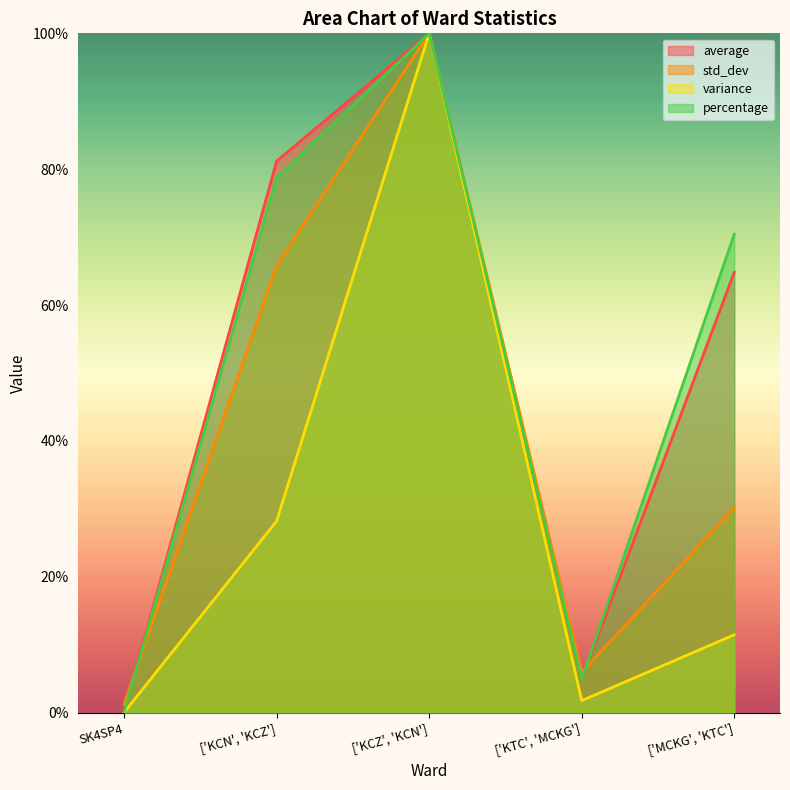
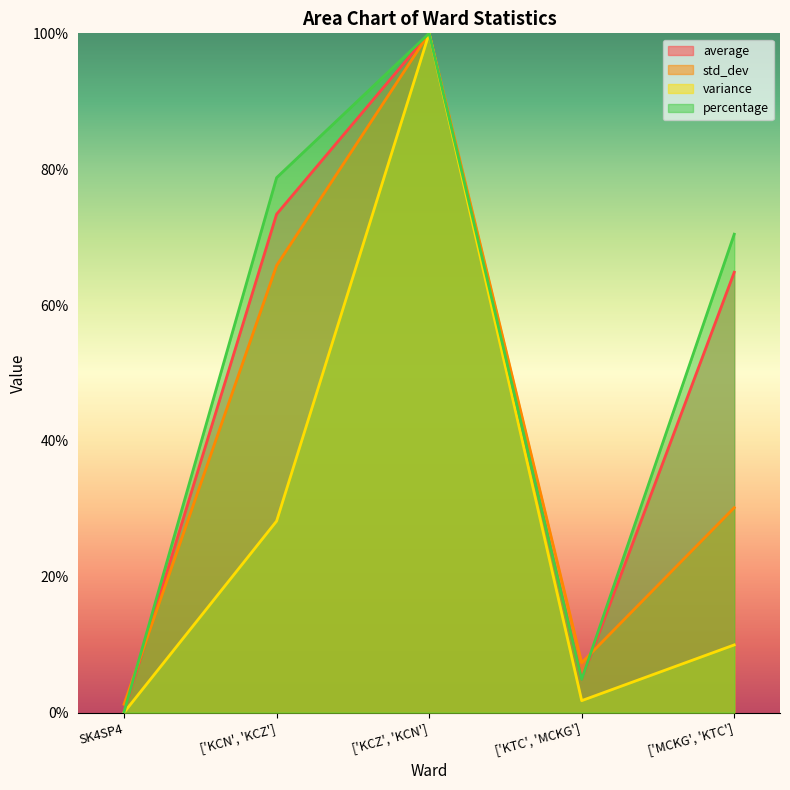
  {
    "average": {
-     "['KCN', 'KCZ']": "81%",
+     "['KCN', 'KCZ']": "73%",
      "['MCKG', 'KTC']": "65%"
    },
    "std_dev": {
      "SK4SP4": "1%",
      "['KCN', 'KCZ']": "66%",
-     "['KTC', 'MCKG']": "6%",
+     "['KTC', 'MCKG']": "7%",
      "['MCKG', 'KTC']": "30%"
    },
    "variance": {
      "['KCN', 'KCZ']": "28%",
      "['KTC', 'MCKG']": "2%",
-     "['MCKG', 'KTC']": "11%"
+     "['MCKG', 'KTC']": "10%"
    },
    "percentage": {
      "['KCN', 'KCZ']": "79%",
      "['MCKG', 'KTC']": "70%"
    }
  }
